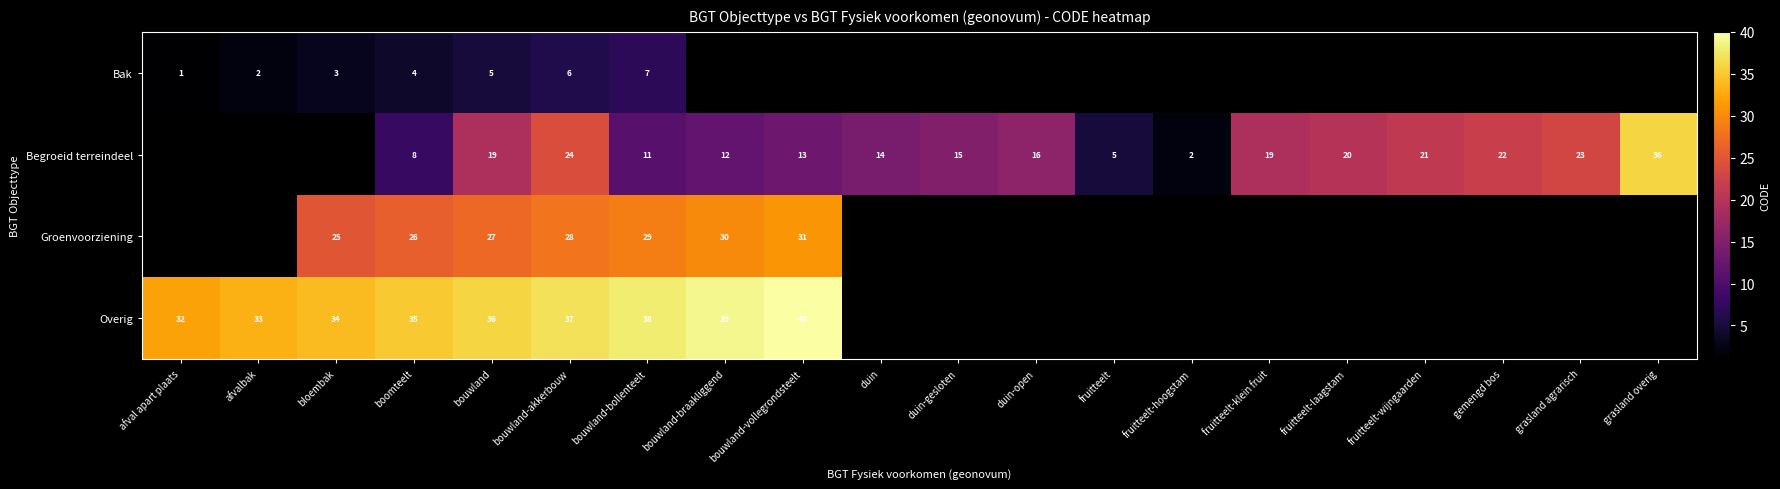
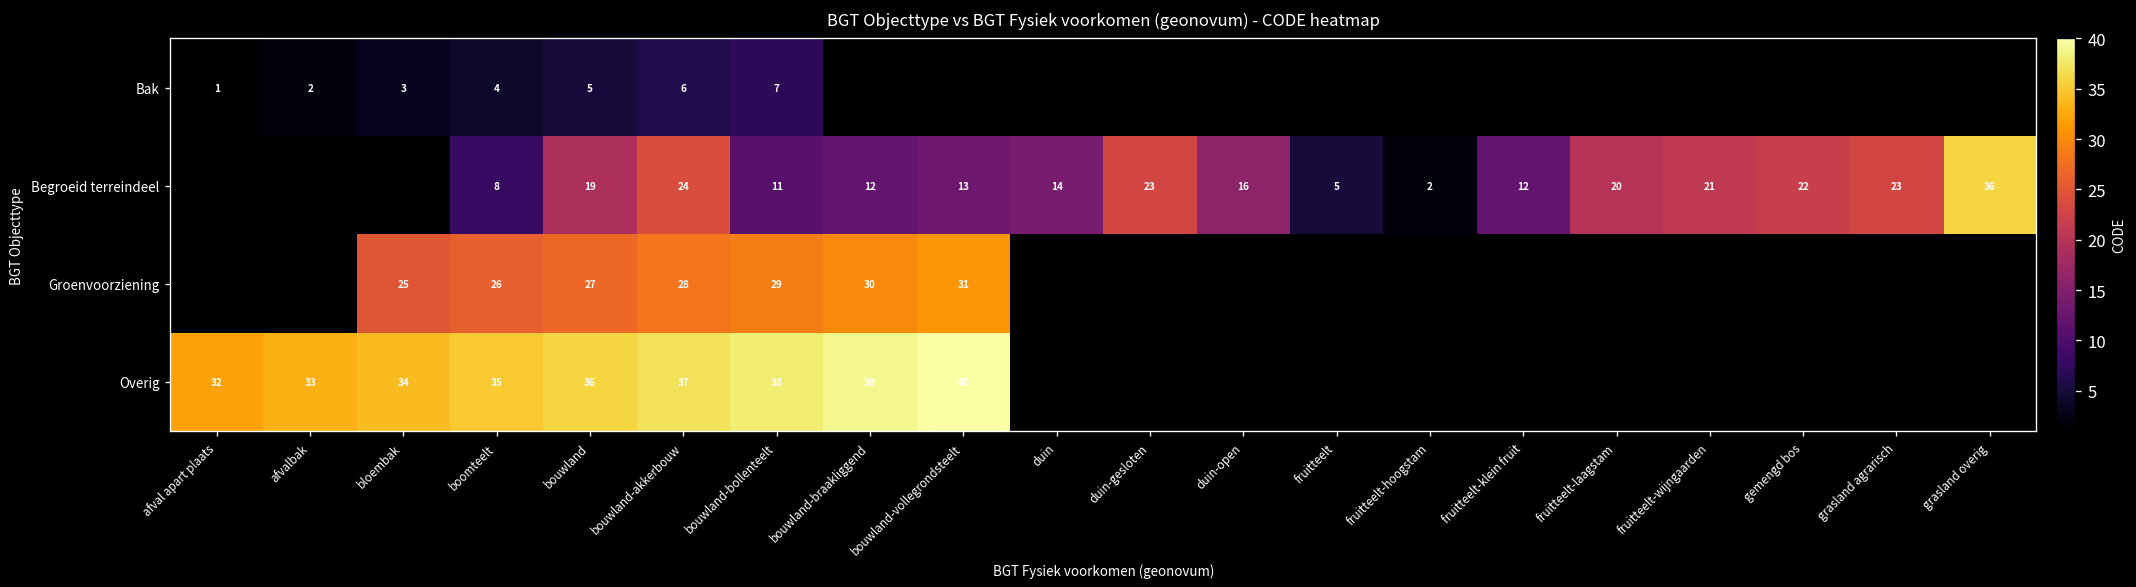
  {
    "Bak": {
      "afval apart plaats": 1,
      "afvalbak": 2,
      "bloembak": 3,
      "boomteelt": 4,
      "bouwland": 5,
      "bouwland-akkerbouw": 6,
      "bouwland-bollenteelt": 7
    },
    "Begroeid terreindeel": {
      "boomteelt": 8,
      "bouwland": 19,
      "bouwland-akkerbouw": 24,
      "bouwland-bollenteelt": 11,
      "bouwland-braakliggend": 12,
      "bouwland-vollegrondsteelt": 13,
      "duin": 14,
-     "duin-gesloten": 15,
+     "duin-gesloten": 23,
      "duin-open": 16,
      "fruitteelt": 5,
      "fruitteelt-hoogstam": 2,
-     "fruitteelt-klein fruit": 19,
+     "fruitteelt-klein fruit": 12,
      "fruitteelt-laagstam": 20,
      "fruitteelt-wijngaarden": 21,
      "gemengd bos": 22,
      "grasland agrarisch": 23,
      "grasland overig": 36
    },
    "Groenvoorziening": {
      "bloembak": 25,
      "boomteelt": 26,
      "bouwland": 27,
      "bouwland-akkerbouw": 28,
      "bouwland-bollenteelt": 29,
      "bouwland-braakliggend": 30,
      "bouwland-vollegrondsteelt": 31
    },
    "Overig": {
      "afval apart plaats": 32,
      "afvalbak": 33,
      "bloembak": 34,
      "boomteelt": 35,
      "bouwland": 36,
      "bouwland-akkerbouw": 37,
      "bouwland-bollenteelt": 38,
      "bouwland-braakliggend": 39,
      "bouwland-vollegrondsteelt": 40
    }
  }
